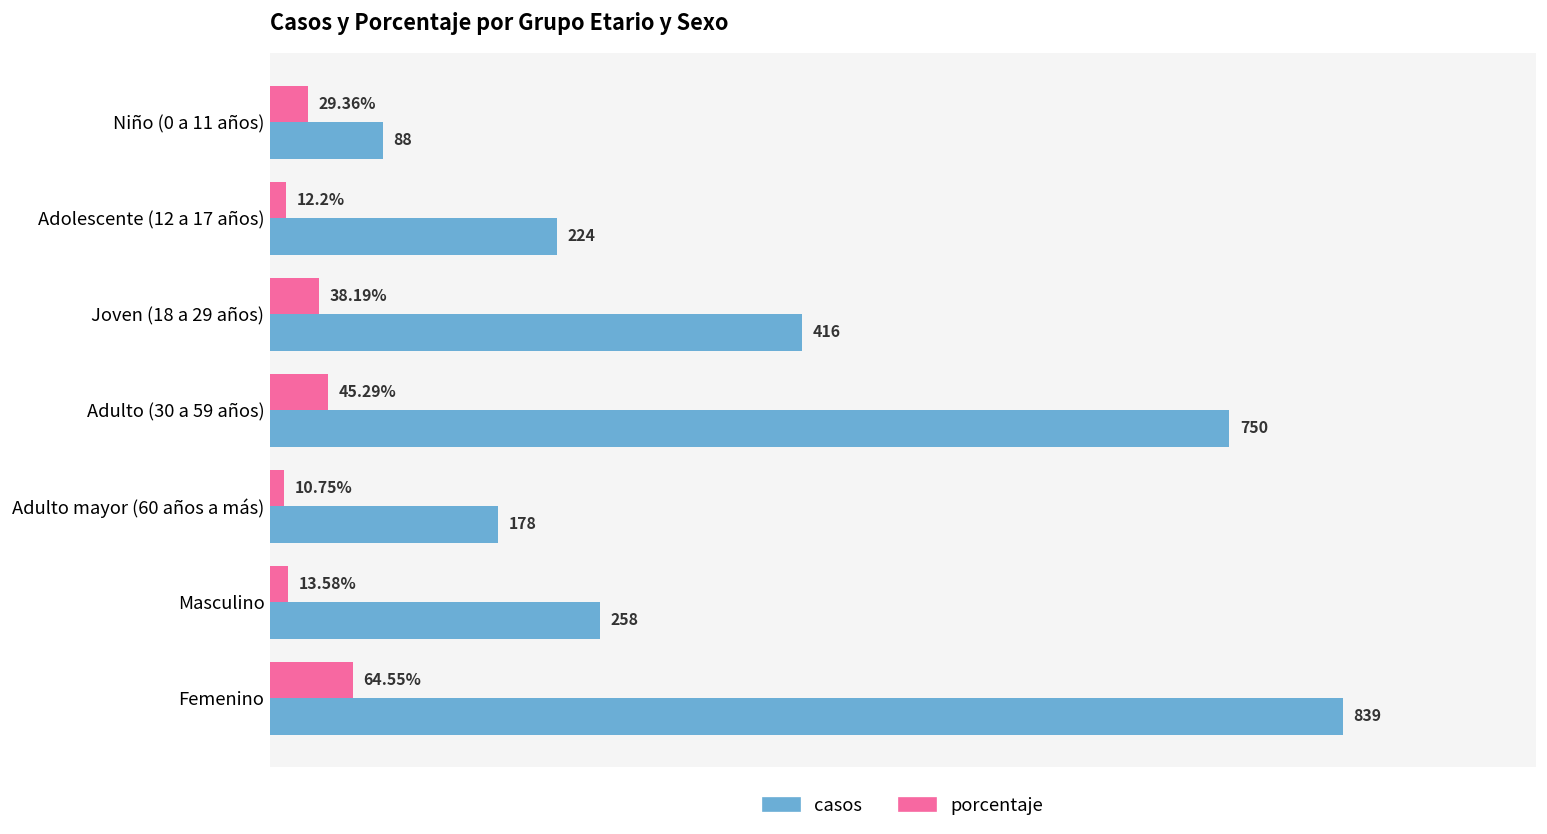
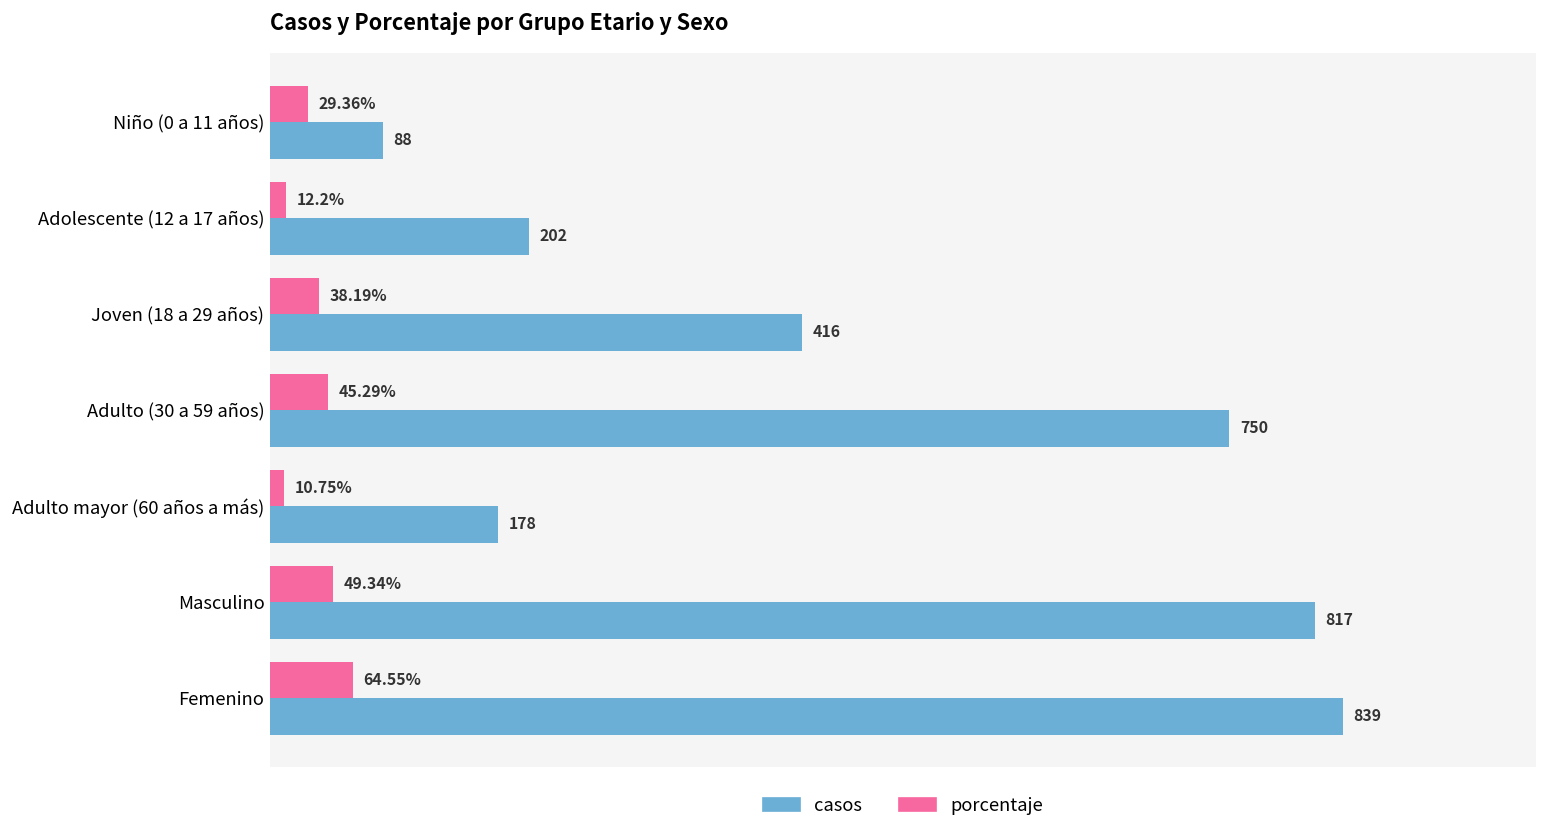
  {
    "casos": {
      "Niño (0 a 11 años)": "88",
-     "Adolescente (12 a 17 años)": "224",
+     "Adolescente (12 a 17 años)": "202",
      "Joven (18 a 29 años)": "416",
      "Adulto (30 a 59 años)": "750",
      "Adulto mayor (60 años a más)": "178",
-     "Masculino": "258",
+     "Masculino": "817",
      "Femenino": "839"
    },
    "porcentaje": {
      "Niño (0 a 11 años)": "29.36%",
      "Adolescente (12 a 17 años)": "12.2%",
      "Joven (18 a 29 años)": "38.19%",
      "Adulto (30 a 59 años)": "45.29%",
      "Adulto mayor (60 años a más)": "10.75%",
-     "Masculino": "13.58%",
+     "Masculino": "49.34%",
      "Femenino": "64.55%"
    }
  }
